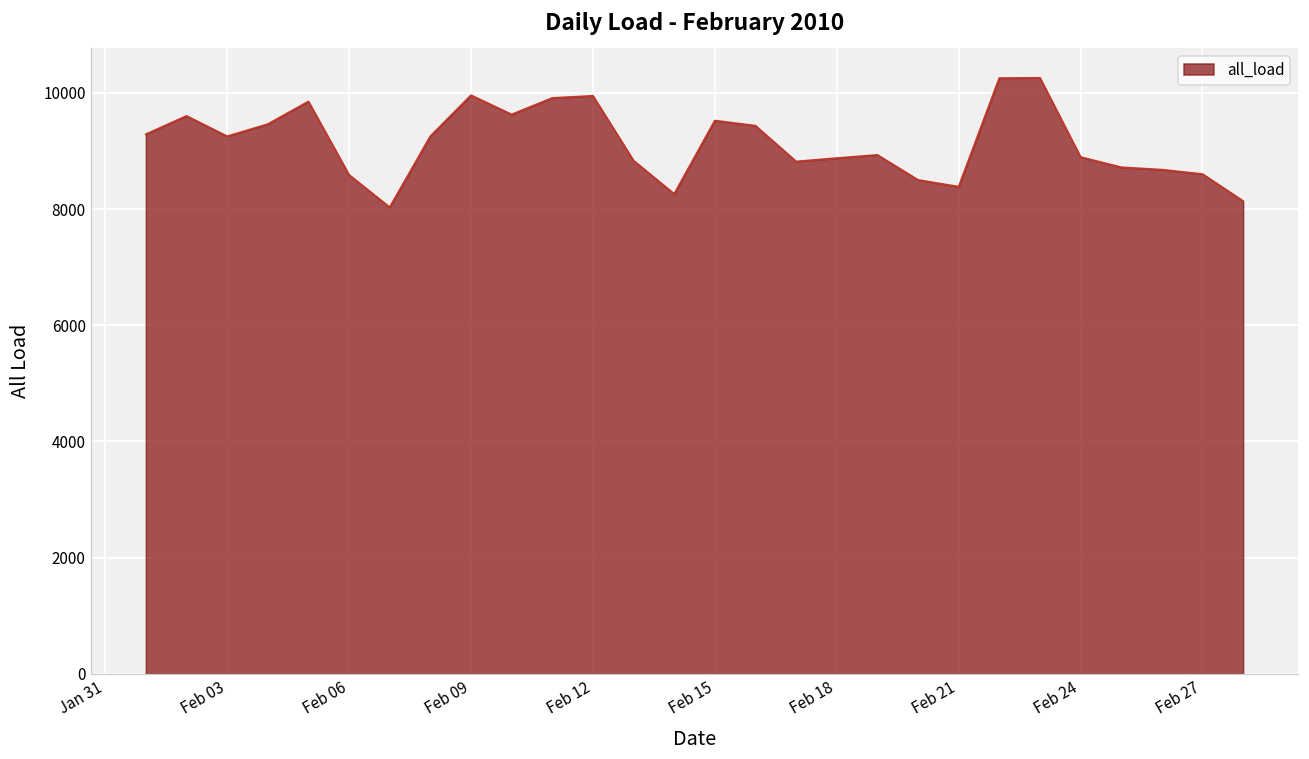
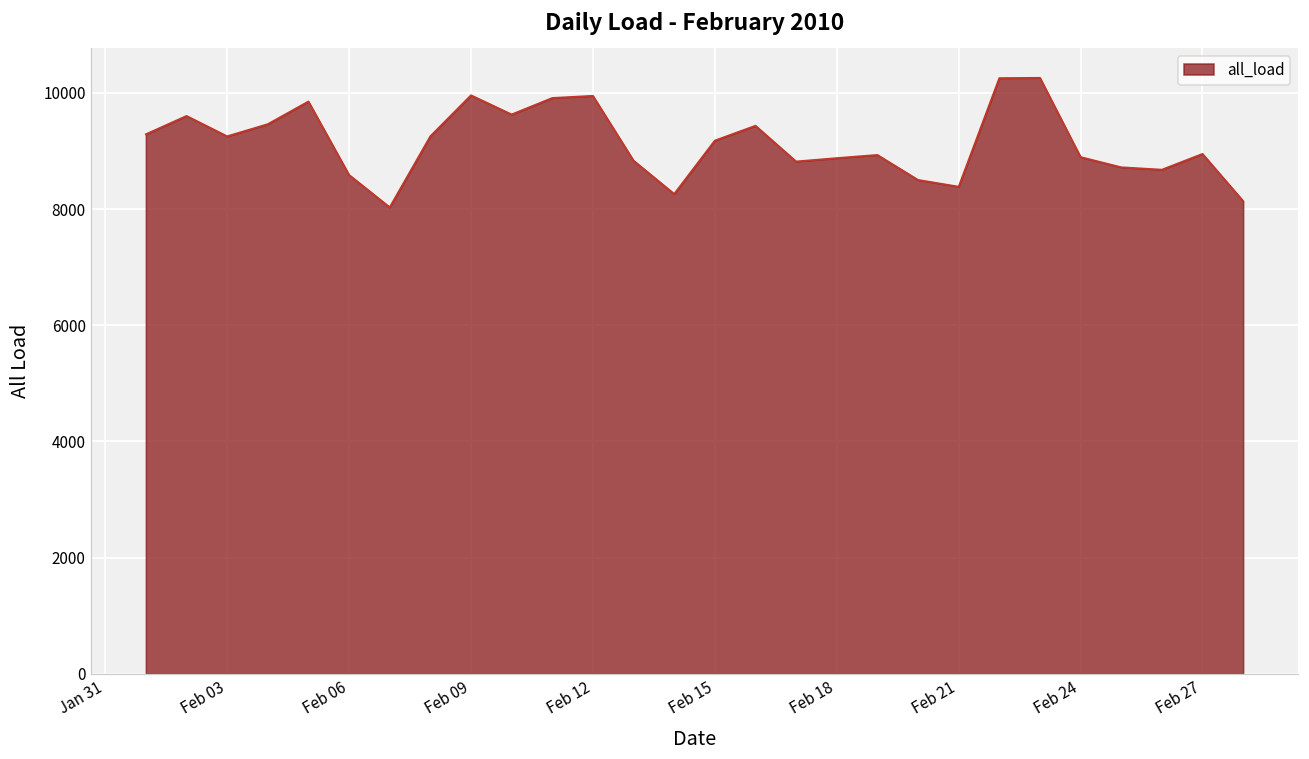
  {
    "Feb 03": 9300,
    "Feb 06": 8600,
    "Feb 09": 10000,
    "Feb 12": 10000,
-   "Feb 15": 9500,
+   "Feb 15": 9200,
    "Feb 18": 8900,
    "Feb 21": 8400,
    "Feb 24": 8900,
-   "Feb 27": 8600
+   "Feb 27": 9000
  }
